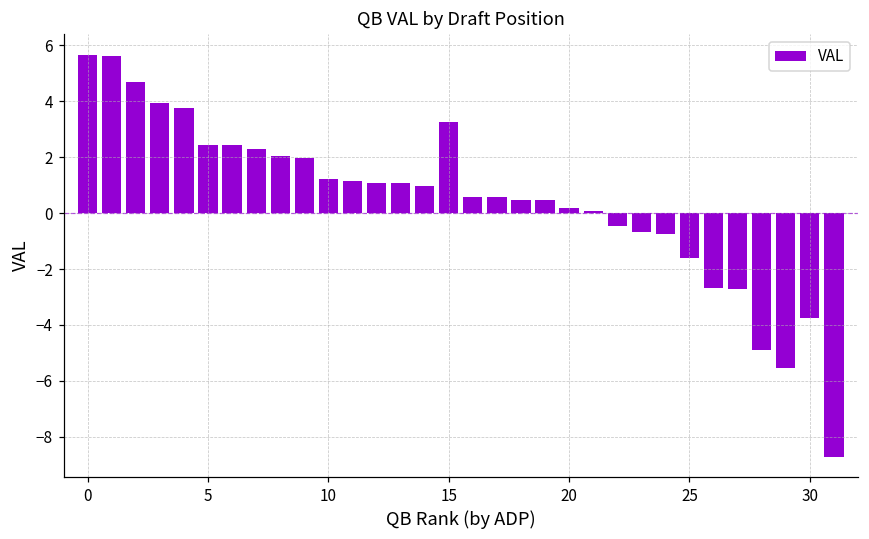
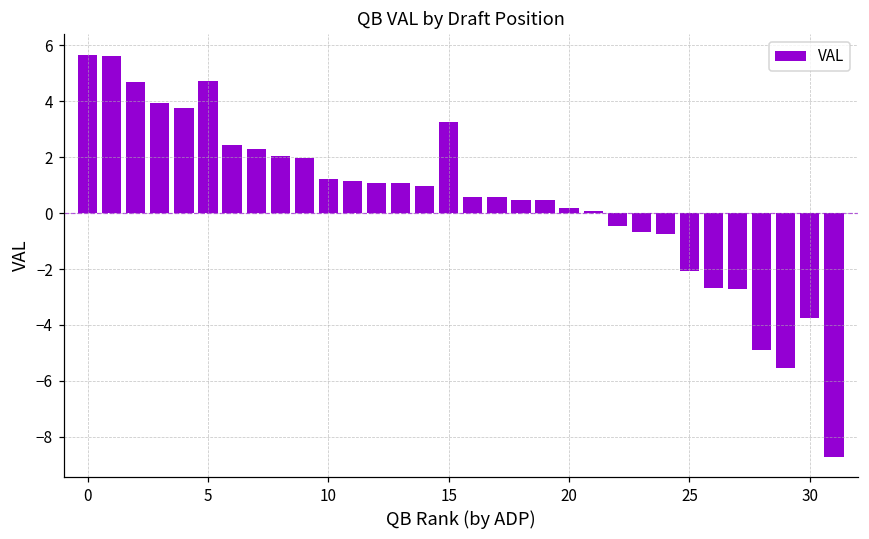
  {
    "0": 5.7,
-   "5": 2.4,
+   "5": 4.7,
    "10": 1.2,
    "15": 3.3,
    "20": 0.2,
-   "25": -1.6,
+   "25": -2.1,
    "30": -3.7
  }
